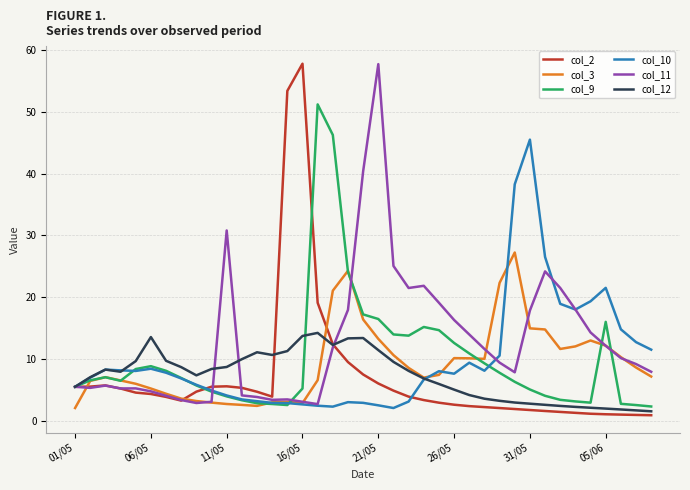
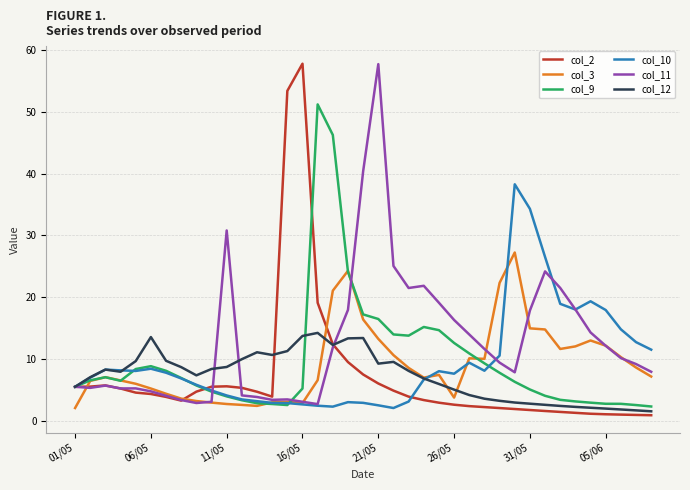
  {
    "col_2": {
      "06/05": 4,
      "11/05": 6,
      "16/05": 58,
      "21/05": 6,
      "26/05": 3,
      "31/05": 2,
      "05/06": 1
    },
    "col_3": {
      "01/05": 2,
      "06/05": 5,
      "11/05": 3,
      "21/05": 13,
-     "26/05": 10,
+     "26/05": 4,
      "31/05": 15
    },
    "col_9": {
      "16/05": 5,
      "21/05": 16,
      "26/05": 13,
      "31/05": 5,
-     "05/06": 16
+     "05/06": 3
    },
    "col_10": {
      "21/05": 3,
      "26/05": 8,
-     "31/05": 45,
-     "05/06": 22
+     "31/05": 34,
+     "05/06": 18
    },
    "col_11": {
      "06/05": 5,
      "11/05": 31,
      "21/05": 58,
      "26/05": 16,
      "31/05": 18
    },
    "col_12": {
      "06/05": 14,
      "11/05": 9,
      "16/05": 14,
-     "21/05": 11,
+     "21/05": 9,
      "26/05": 5,
      "31/05": 3,
      "05/06": 2
    }
  }
